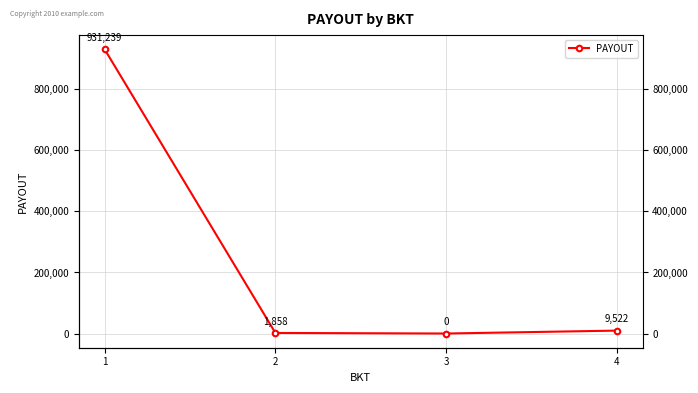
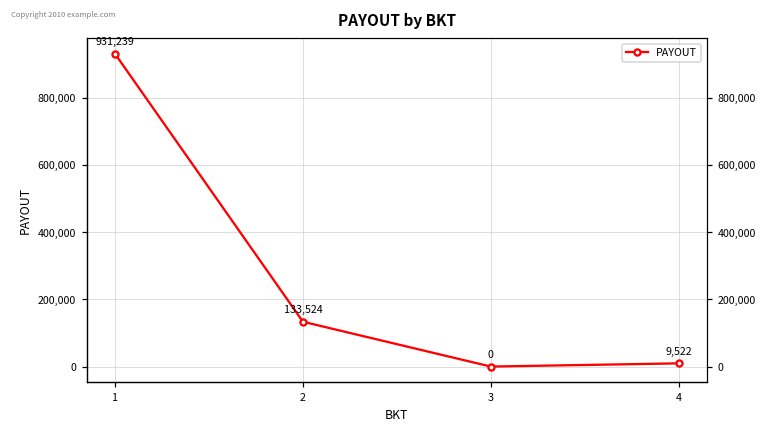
  {
    "1": "931,239",
-   "2": "1,858",
+   "2": "133,524",
    "3": "0",
    "4": "9,522"
  }
